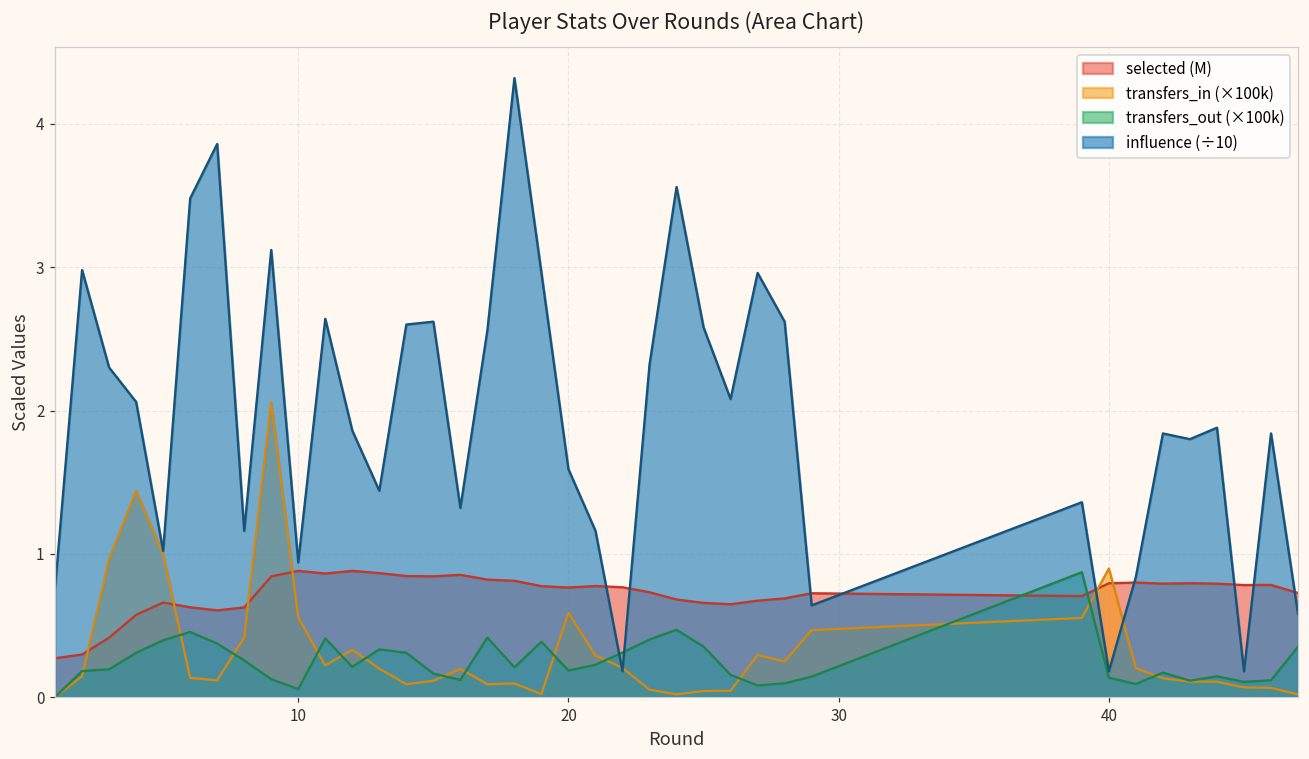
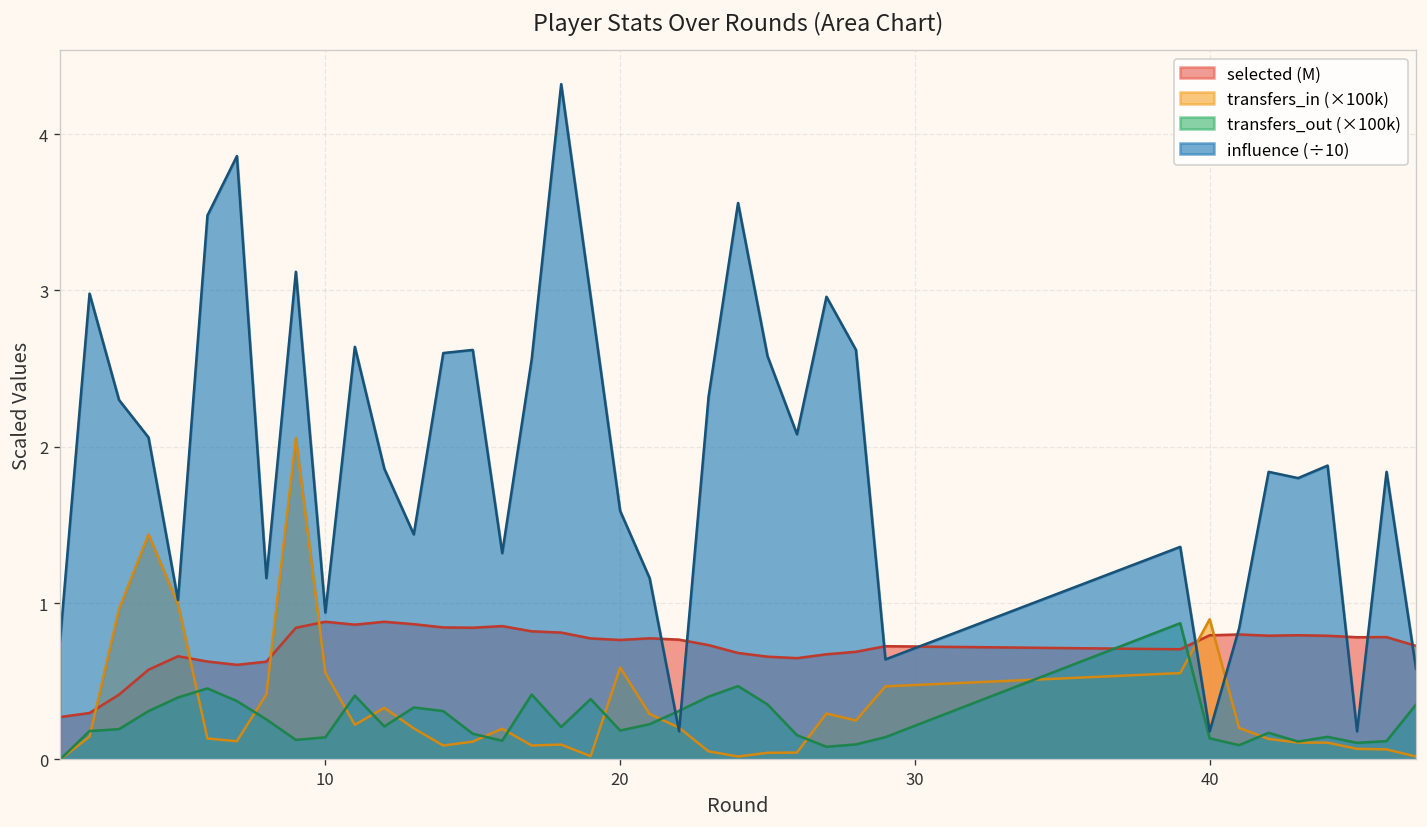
  {
    "selected (M)": {
      "10": 0.88,
      "20": 0.76,
      "40": 0.79
    },
    "transfers_in (×100k)": {
      "10": 0.56,
      "20": 0.59,
      "40": 0.90
    },
    "transfers_out (×100k)": {
-     "10": 0.06,
+     "10": 0.14,
      "20": 0.19,
      "40": 0.14
    },
    "influence (÷10)": {
      "10": 0.94,
      "20": 1.59,
      "40": 0.18
    }
  }
